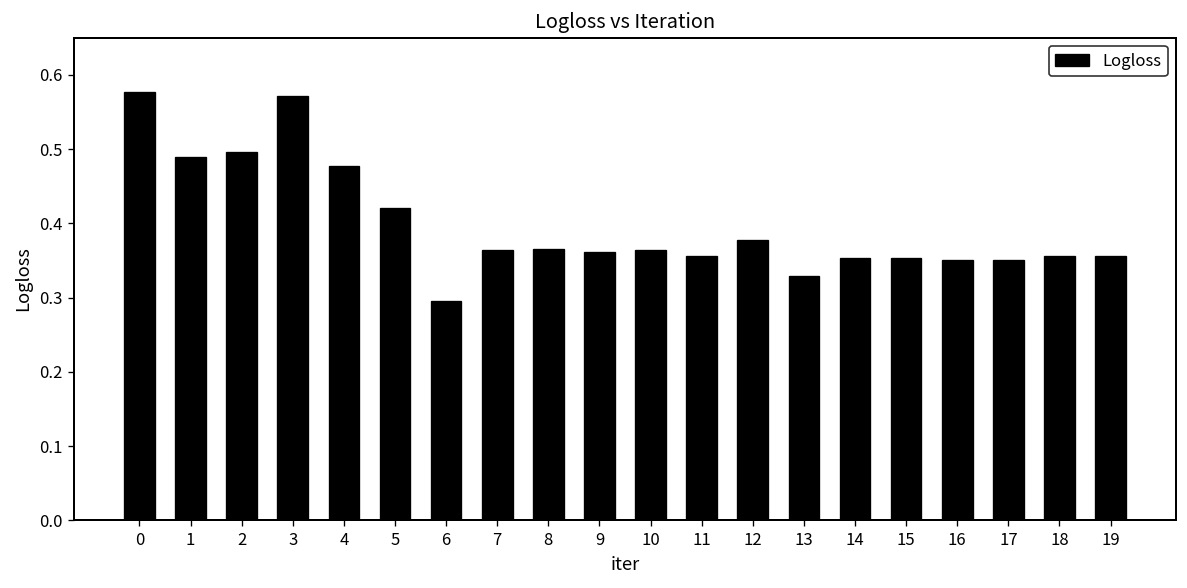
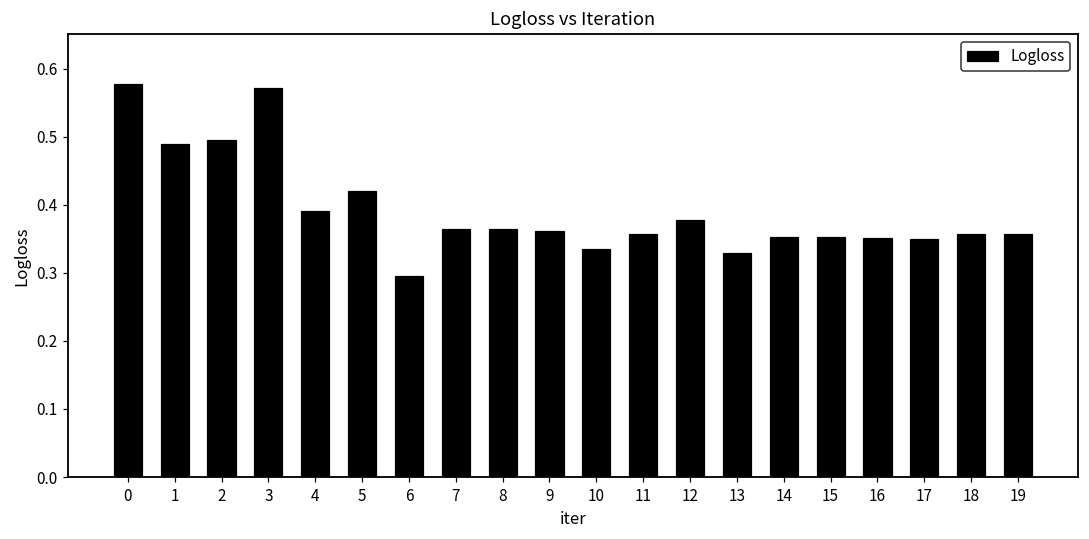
  {
    "0": 0.58,
    "1": 0.49,
    "2": 0.50,
    "3": 0.57,
-   "4": 0.48,
+   "4": 0.39,
    "5": 0.42,
    "6": 0.30,
    "7": 0.36,
    "8": 0.36,
    "9": 0.36,
-   "10": 0.36,
+   "10": 0.34,
    "11": 0.36,
    "12": 0.38,
    "13": 0.33,
    "14": 0.35,
    "15": 0.35,
    "16": 0.35,
    "17": 0.35,
    "18": 0.36,
    "19": 0.36
  }
